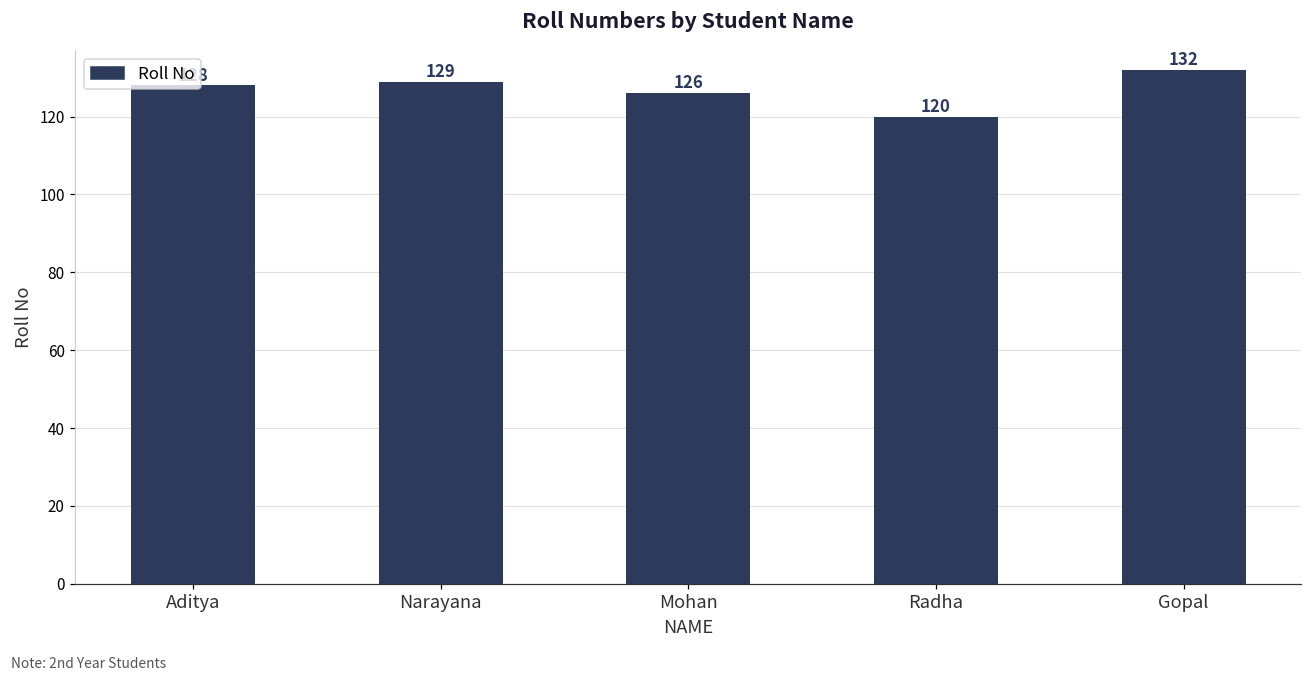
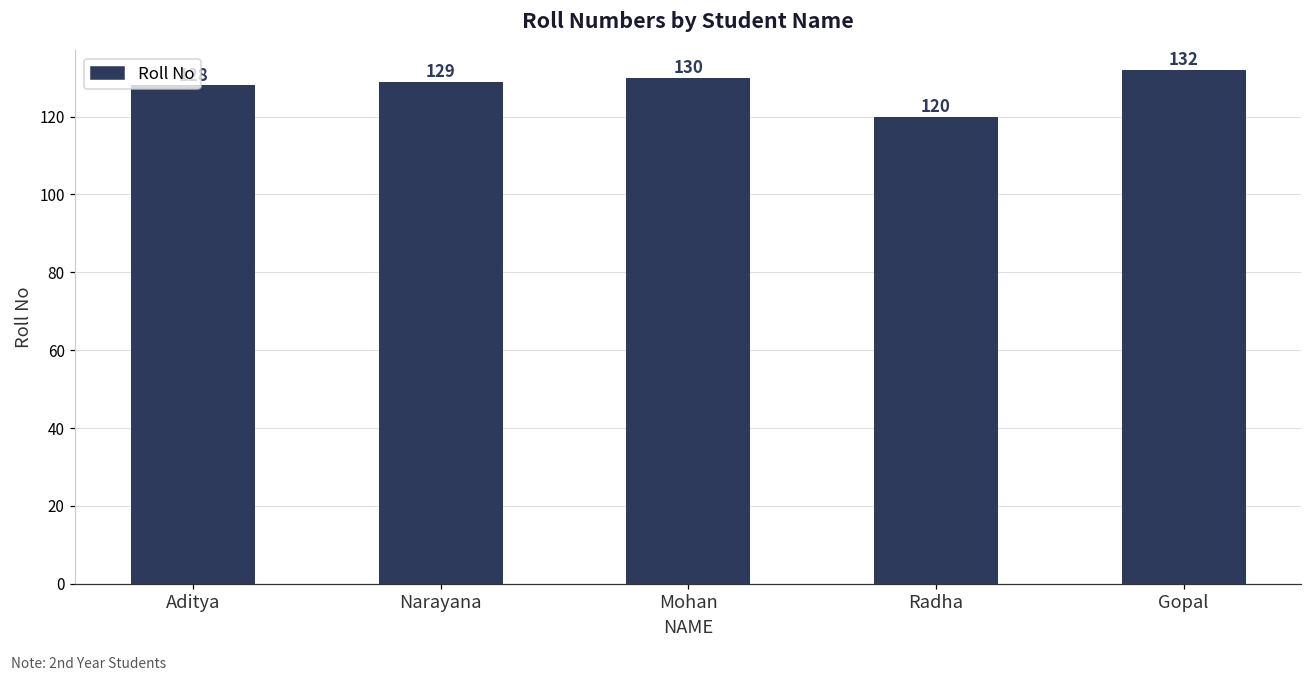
  {
    "Narayana": 129,
-   "Mohan": 126,
+   "Mohan": 130,
    "Radha": 120,
    "Gopal": 132
  }
